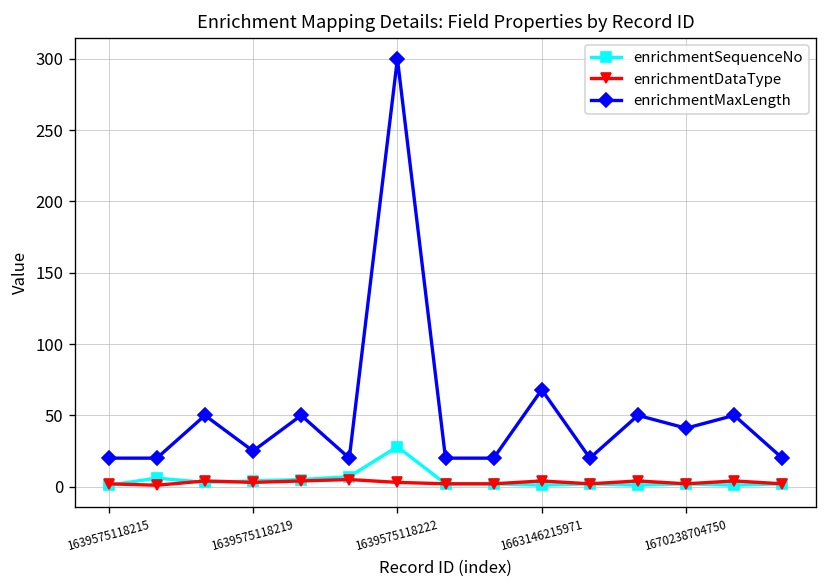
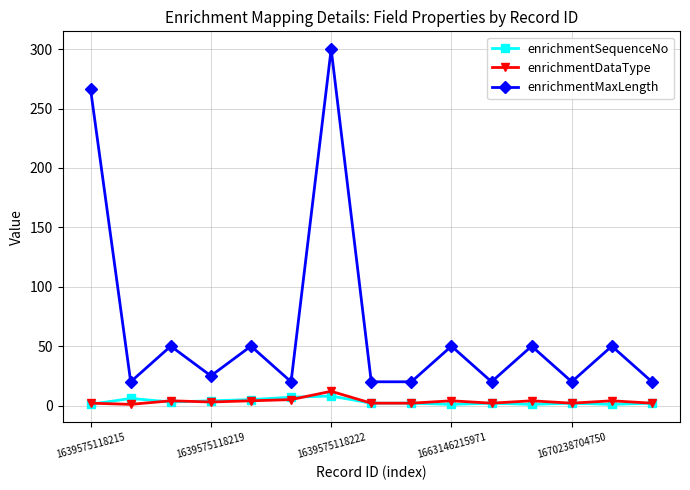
  {
    "enrichmentSequenceNo": {
-     "1639575118222": 28,
+     "1639575118222": 8,
      "1663146215971": 1
    },
    "enrichmentDataType": {
-     "1639575118222": 3,
+     "1639575118222": 12,
      "1663146215971": 4
    },
    "enrichmentMaxLength": {
-     "1639575118215": 20,
+     "1639575118215": 266,
      "1639575118219": 25,
      "1639575118222": 300,
-     "1663146215971": 68,
-     "1670238704750": 41
+     "1663146215971": 50,
+     "1670238704750": 20
    }
  }
